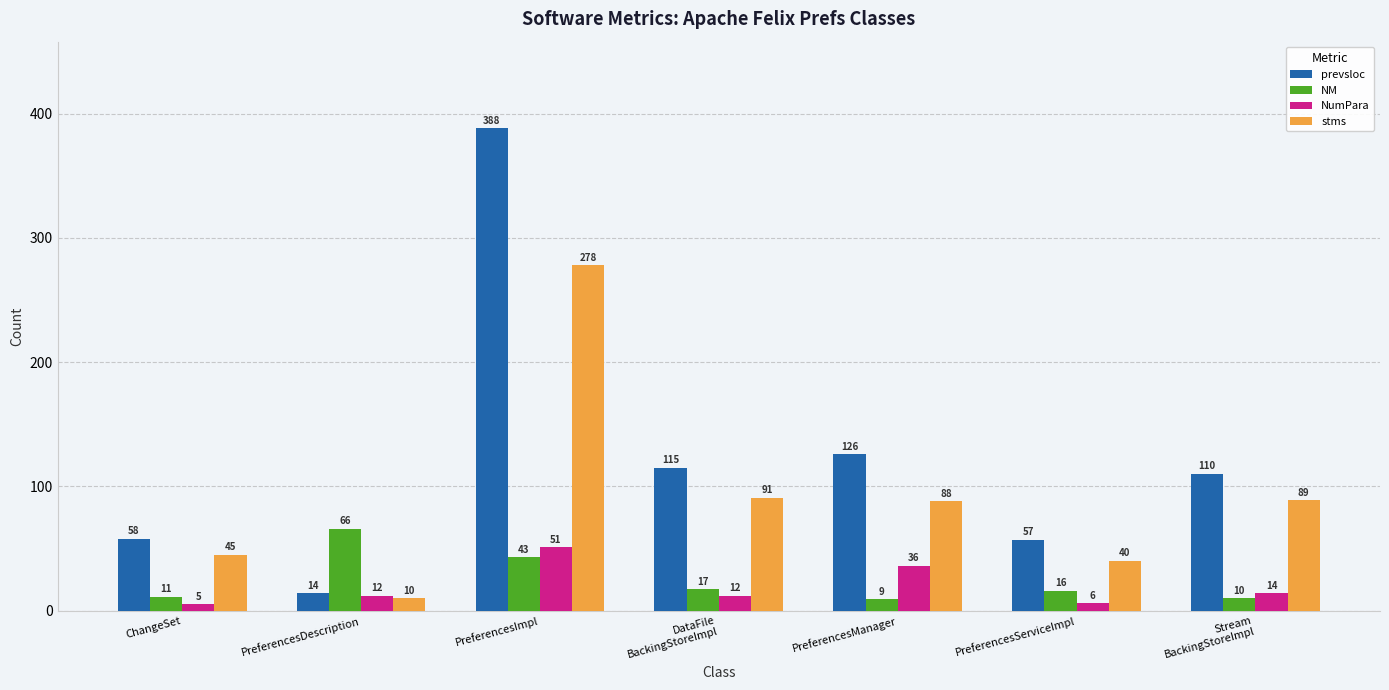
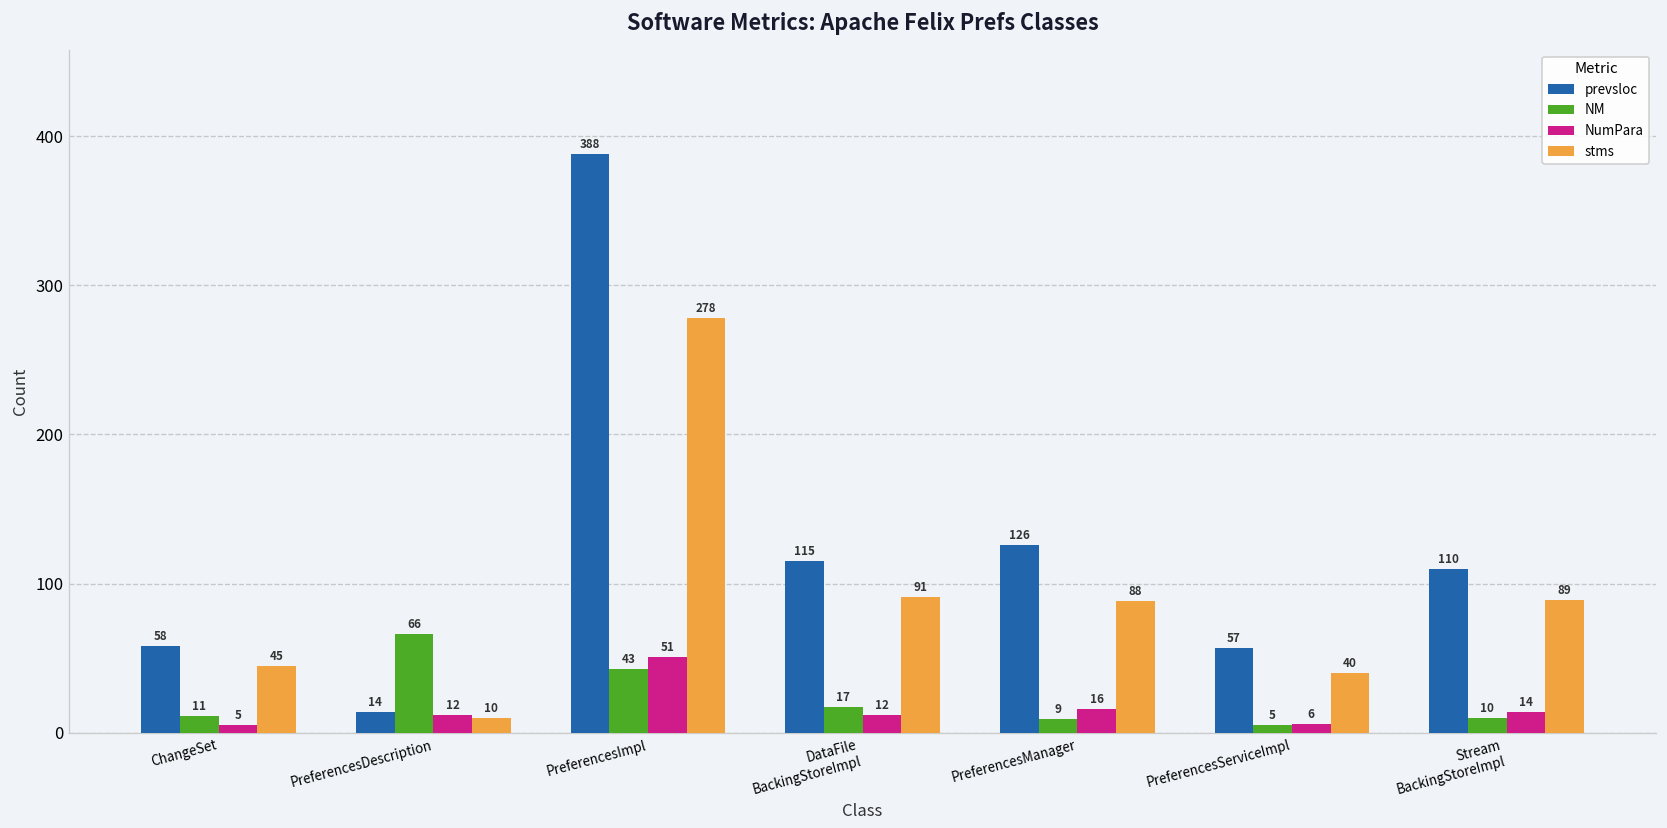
  {
    "prevsloc": {
      "ChangeSet": 58,
      "PreferencesDescription": 14,
      "PreferencesImpl": 388,
      "DataFile BackingStoreImpl": 115,
      "PreferencesManager": 126,
      "PreferencesServiceImpl": 57,
      "Stream BackingStoreImpl": 110
    },
    "NM": {
      "ChangeSet": 11,
      "PreferencesDescription": 66,
      "PreferencesImpl": 43,
      "DataFile BackingStoreImpl": 17,
      "PreferencesManager": 9,
-     "PreferencesServiceImpl": 16,
+     "PreferencesServiceImpl": 5,
      "Stream BackingStoreImpl": 10
    },
    "NumPara": {
      "ChangeSet": 5,
      "PreferencesDescription": 12,
      "PreferencesImpl": 51,
      "DataFile BackingStoreImpl": 12,
-     "PreferencesManager": 36,
+     "PreferencesManager": 16,
      "PreferencesServiceImpl": 6,
      "Stream BackingStoreImpl": 14
    },
    "stms": {
      "ChangeSet": 45,
      "PreferencesDescription": 10,
      "PreferencesImpl": 278,
      "DataFile BackingStoreImpl": 91,
      "PreferencesManager": 88,
      "PreferencesServiceImpl": 40,
      "Stream BackingStoreImpl": 89
    }
  }
